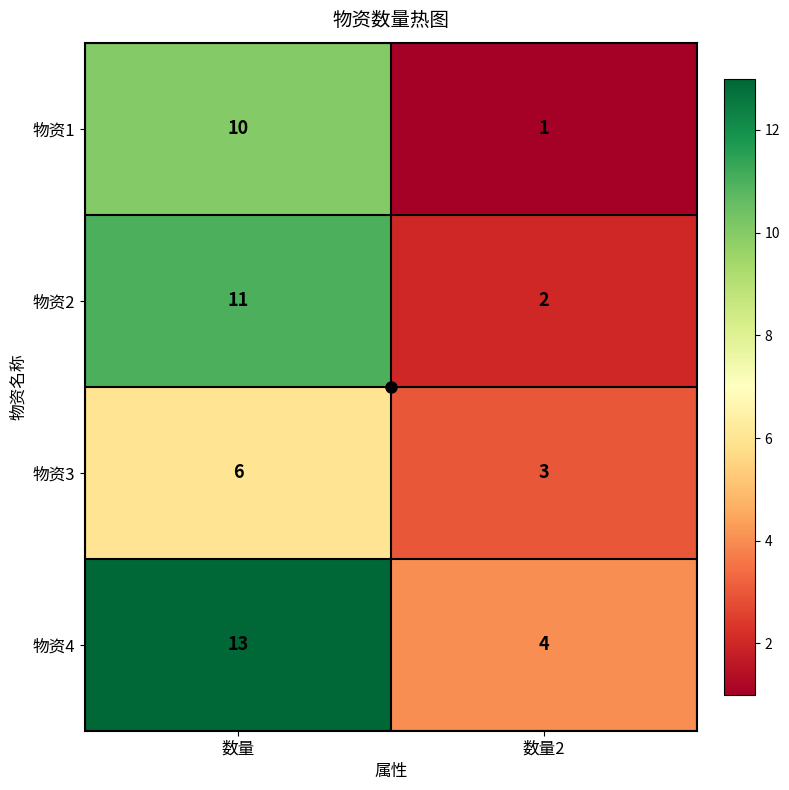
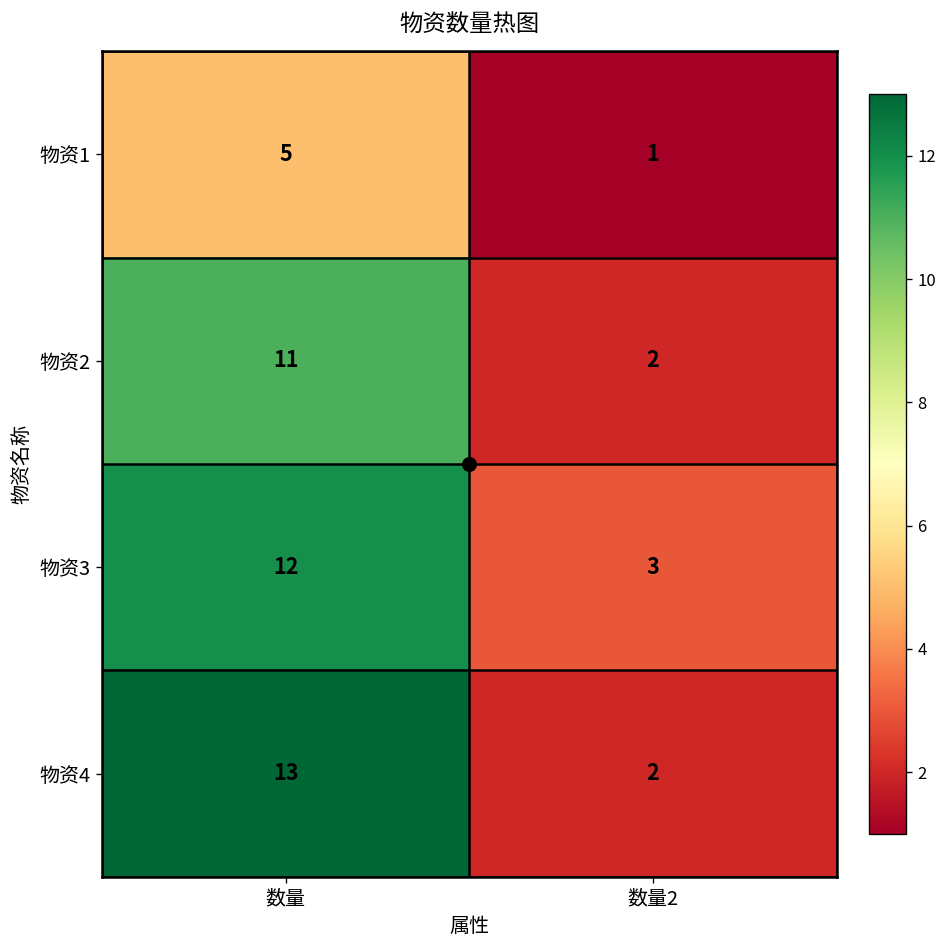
  {
    "物资1": {
-     "数量": 10,
+     "数量": 5,
      "数量2": 1
    },
    "物资2": {
      "数量": 11,
      "数量2": 2
    },
    "物资3": {
-     "数量": 6,
+     "数量": 12,
      "数量2": 3
    },
    "物资4": {
      "数量": 13,
-     "数量2": 4
+     "数量2": 2
    }
  }
